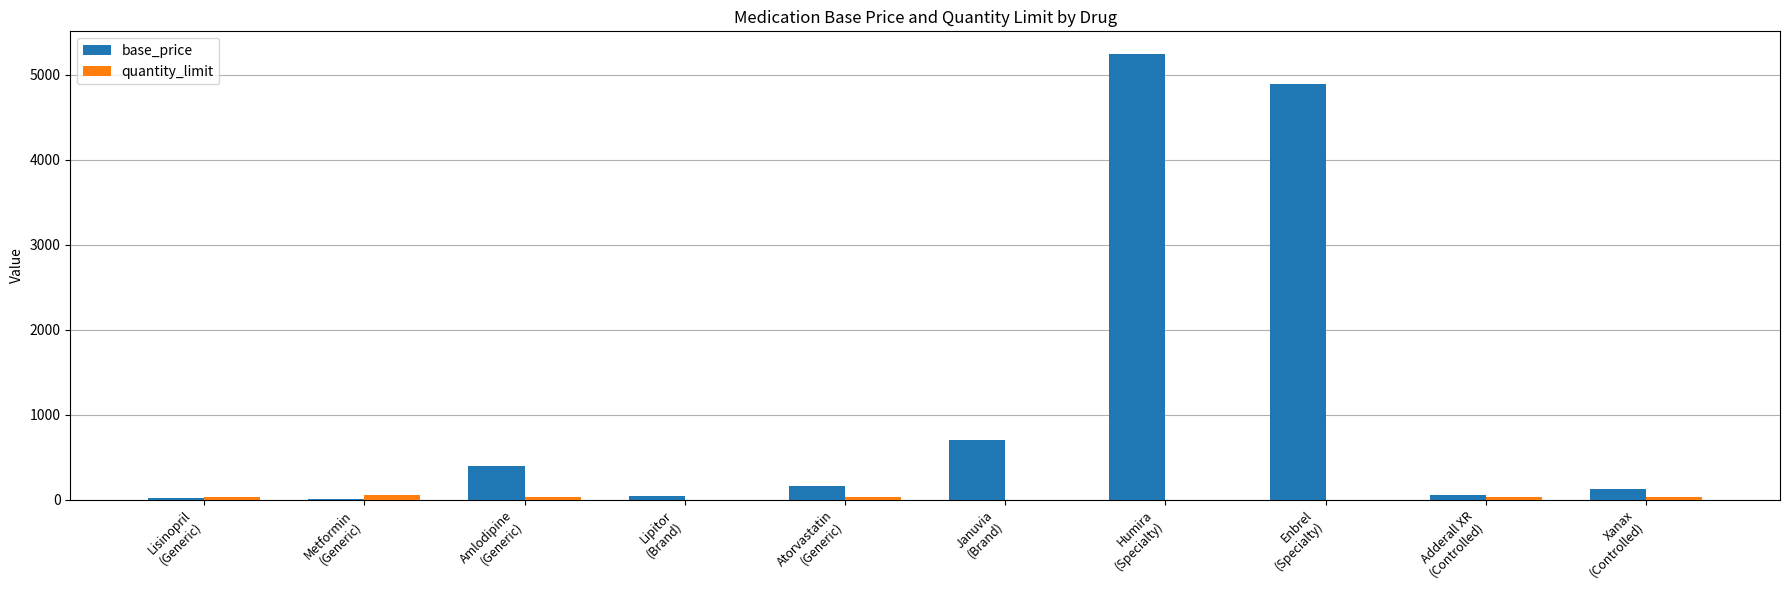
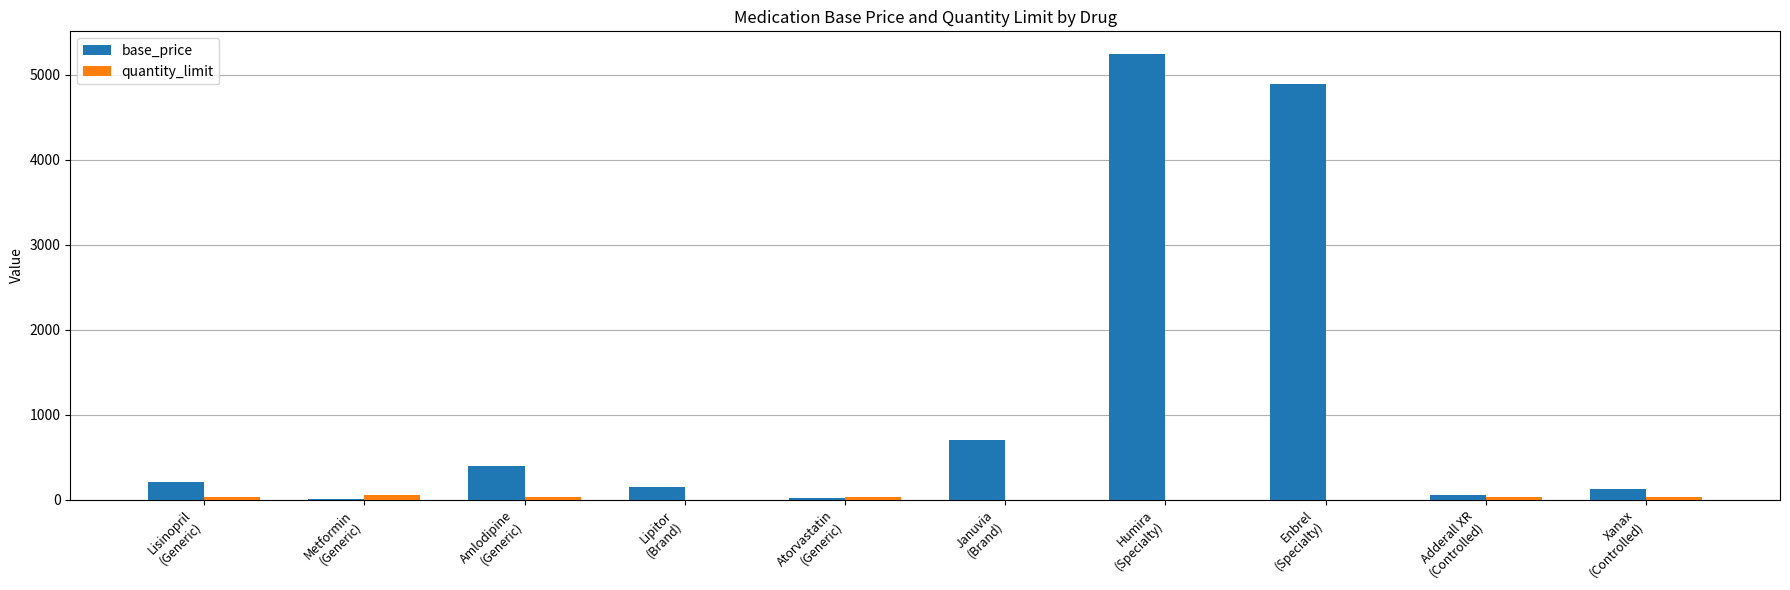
  {
    "base_price": {
-     "Lisinopril (Generic)": 0,
+     "Lisinopril (Generic)": 200,
      "Amlodipine (Generic)": 400,
-     "Lipitor (Brand)": 0,
-     "Atorvastatin (Generic)": 200,
+     "Lipitor (Brand)": 100,
+     "Atorvastatin (Generic)": 0,
      "Januvia (Brand)": 700,
      "Humira (Specialty)": 5300,
      "Enbrel (Specialty)": 4900,
      "Adderall XR (Controlled)": 100,
      "Xanax (Controlled)": 100
    },
    "quantity_limit": {
      "Lisinopril (Generic)": 0,
      "Metformin (Generic)": 100,
      "Amlodipine (Generic)": 0,
      "Lipitor (Brand)": 0,
      "Atorvastatin (Generic)": 0,
      "Januvia (Brand)": 0,
      "Humira (Specialty)": 0,
      "Enbrel (Specialty)": 0,
      "Adderall XR (Controlled)": 0,
      "Xanax (Controlled)": 0
    }
  }
